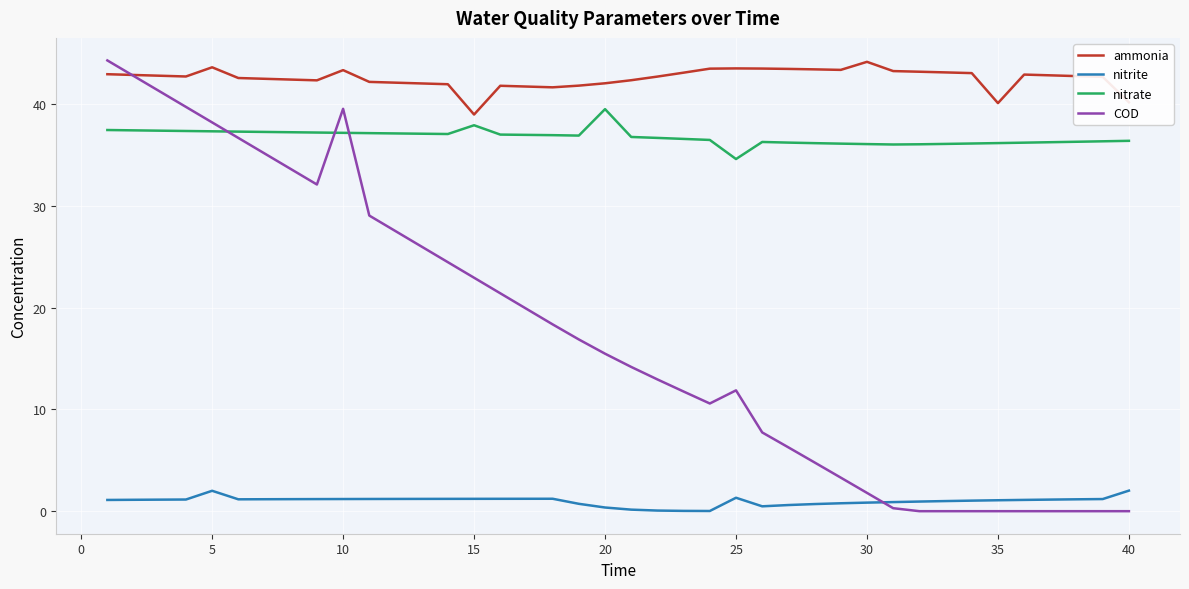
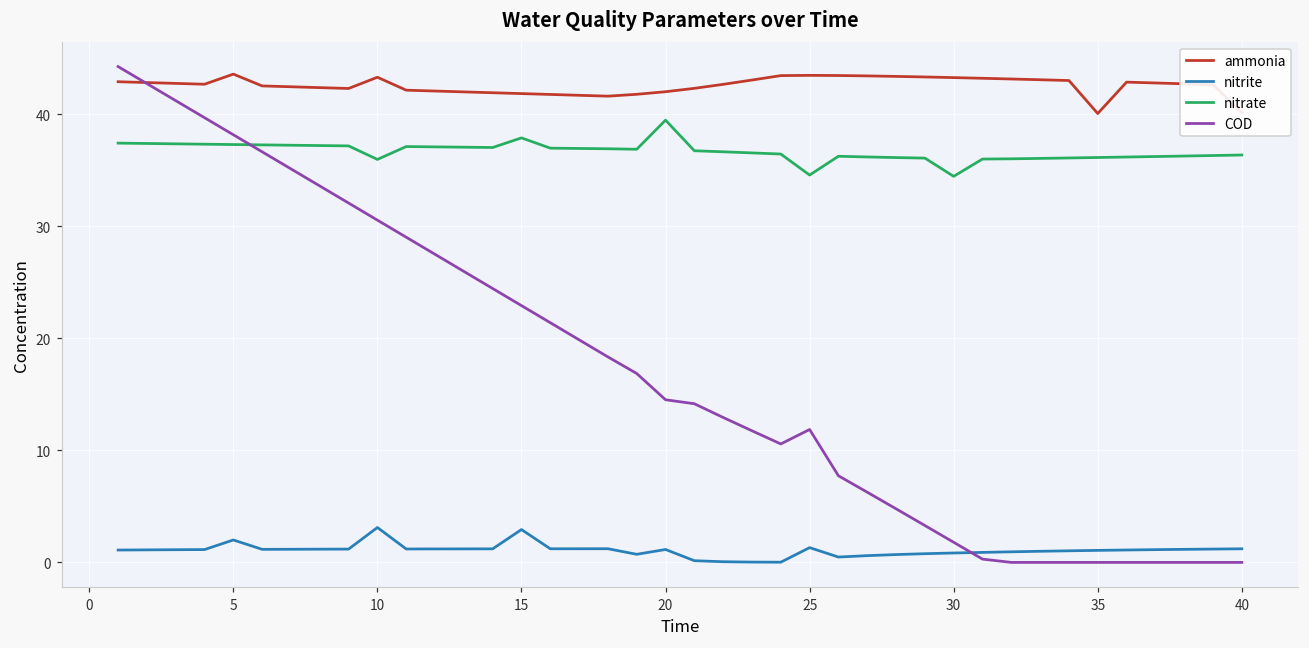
  {
    "ammonia": {
      "5": 43.6,
      "10": 43.3,
-     "15": 39.0,
+     "15": 41.9,
      "20": 42.0,
      "25": 43.5,
-     "30": 44.1,
+     "30": 43.3,
      "35": 40.1
    },
    "nitrite": {
      "5": 2.0,
-     "10": 1.2,
-     "15": 1.2,
-     "20": 0.4,
+     "10": 3.1,
+     "15": 2.9,
+     "20": 1.2,
      "25": 1.3,
      "30": 0.8,
      "35": 1.1,
-     "40": 2.0
+     "40": 1.2
    },
    "nitrate": {
      "5": 37.3,
-     "10": 37.2,
+     "10": 36.0,
      "15": 37.9,
      "20": 39.5,
      "25": 34.6,
-     "30": 36.1,
+     "30": 34.5,
      "35": 36.2,
      "40": 36.4
    },
    "COD": {
      "5": 38.2,
-     "10": 39.5,
+     "10": 30.6,
      "15": 22.9,
-     "20": 15.5,
+     "20": 14.5,
      "25": 11.9,
      "30": 1.8,
      "35": 0.0,
      "40": 0.0
    }
  }
